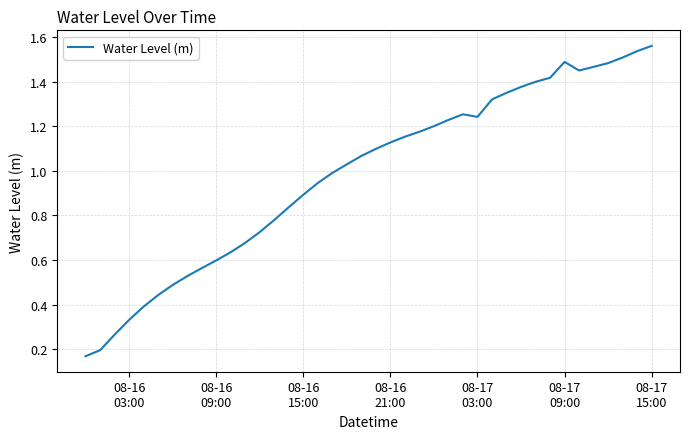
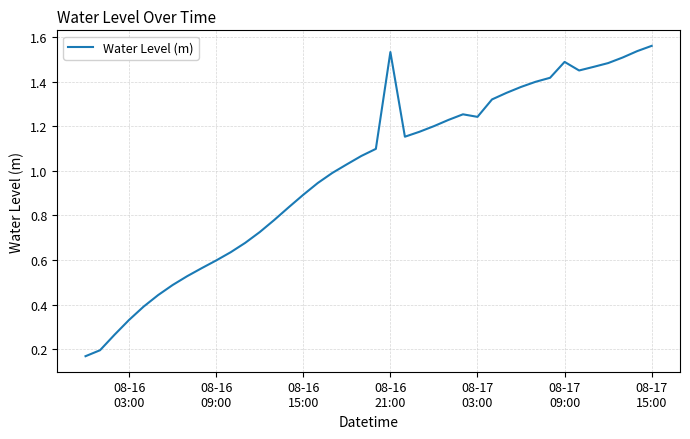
  {
    "08-16 03:00": 0.33,
    "08-16 09:00": 0.60,
    "08-16 15:00": 0.89,
-   "08-16 21:00": 1.13,
+   "08-16 21:00": 1.53,
    "08-17 03:00": 1.24,
    "08-17 09:00": 1.49,
    "08-17 15:00": 1.56
  }
